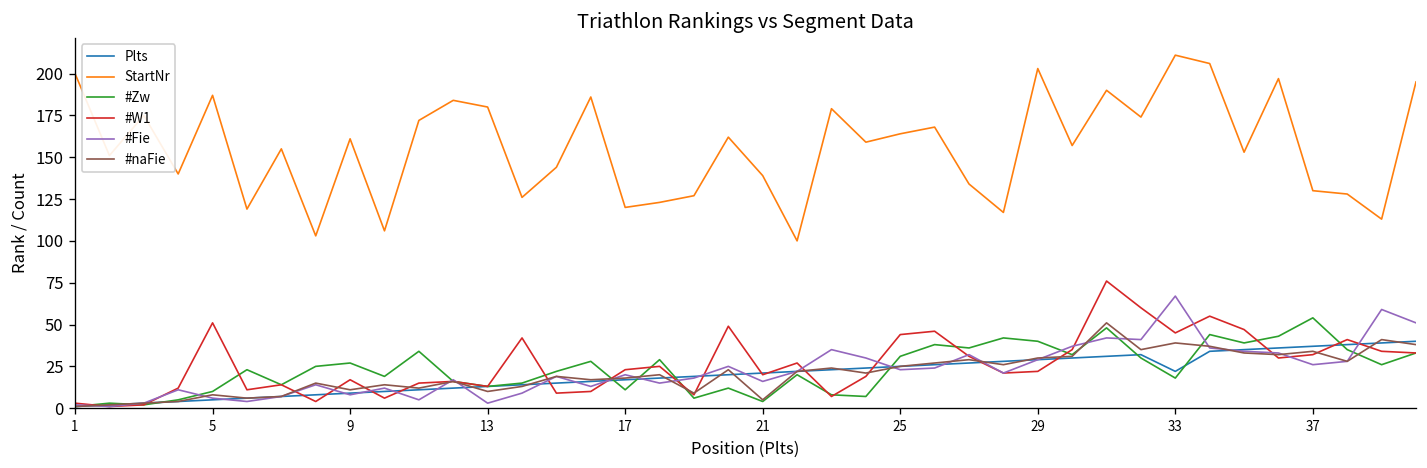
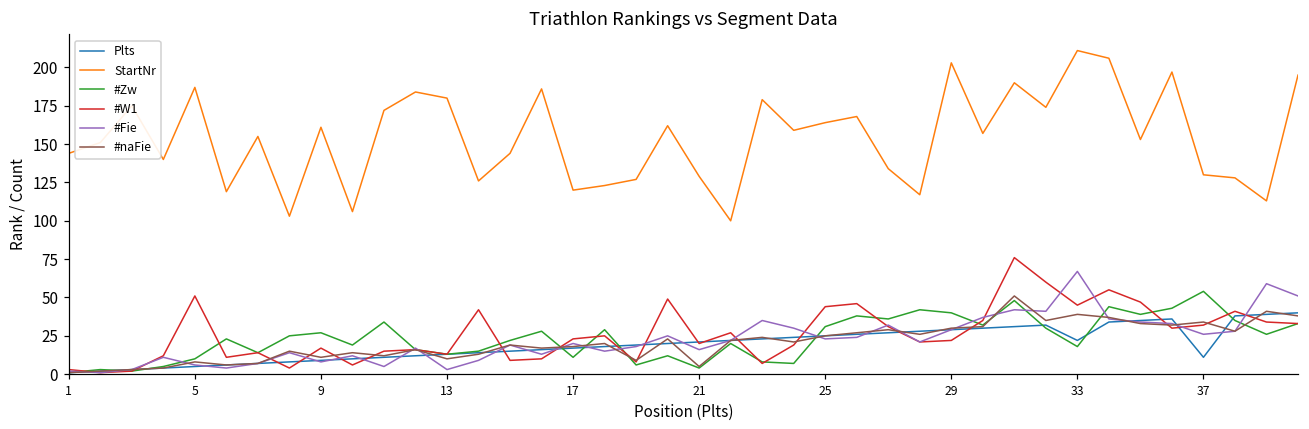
  {
    "Plts": {
      "33": 22,
-     "37": 37
+     "37": 11
    },
    "StartNr": {
-     "1": 200,
+     "1": 144,
      "5": 187,
      "9": 161,
      "13": 180,
      "17": 120,
-     "21": 139,
+     "21": 129,
      "25": 164,
      "29": 203,
      "33": 211,
      "37": 130
    },
    "#Zw": {
      "5": 10,
      "9": 27,
      "17": 11,
      "25": 31,
      "29": 40,
      "33": 18,
      "37": 54
    },
    "#W1": {
      "5": 51,
      "9": 17,
      "17": 23,
      "25": 44,
      "29": 22,
      "33": 45,
      "37": 32
    },
    "#Fie": {
      "13": 3,
      "17": 20,
      "21": 16,
      "25": 23,
      "33": 67,
      "37": 26
    },
    "#naFie": {
      "5": 8,
      "9": 11,
      "13": 10,
      "33": 39,
      "37": 34
    }
  }
